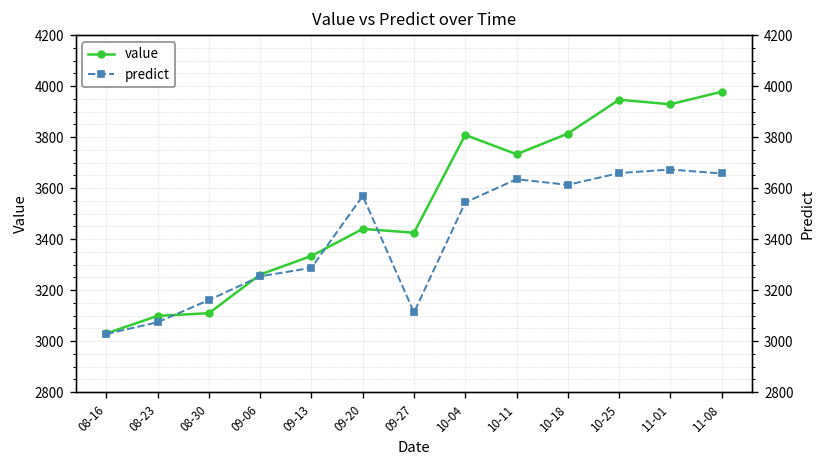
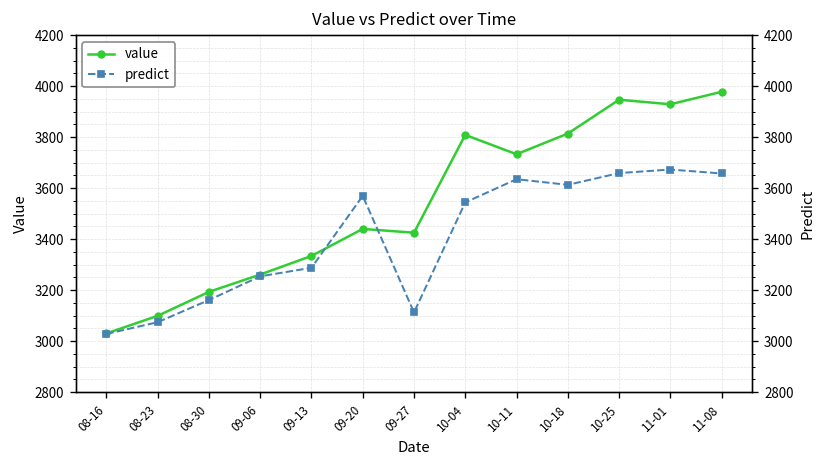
  {
    "value": {
      "08-16": 3030,
      "08-23": 3100,
-     "08-30": 3110,
+     "08-30": 3190,
      "09-06": 3260,
      "09-13": 3330,
      "09-20": 3440,
      "09-27": 3430,
      "10-04": 3810,
      "10-11": 3730,
      "10-18": 3810,
      "10-25": 3950,
      "11-01": 3930,
      "11-08": 3980
    },
    "predict": {
      "08-16": 3030,
      "08-23": 3070,
      "08-30": 3160,
      "09-06": 3250,
      "09-13": 3290,
      "09-20": 3570,
      "09-27": 3110,
      "10-04": 3540,
      "10-11": 3640,
      "10-18": 3610,
      "10-25": 3660,
      "11-01": 3670,
      "11-08": 3660
    }
  }
